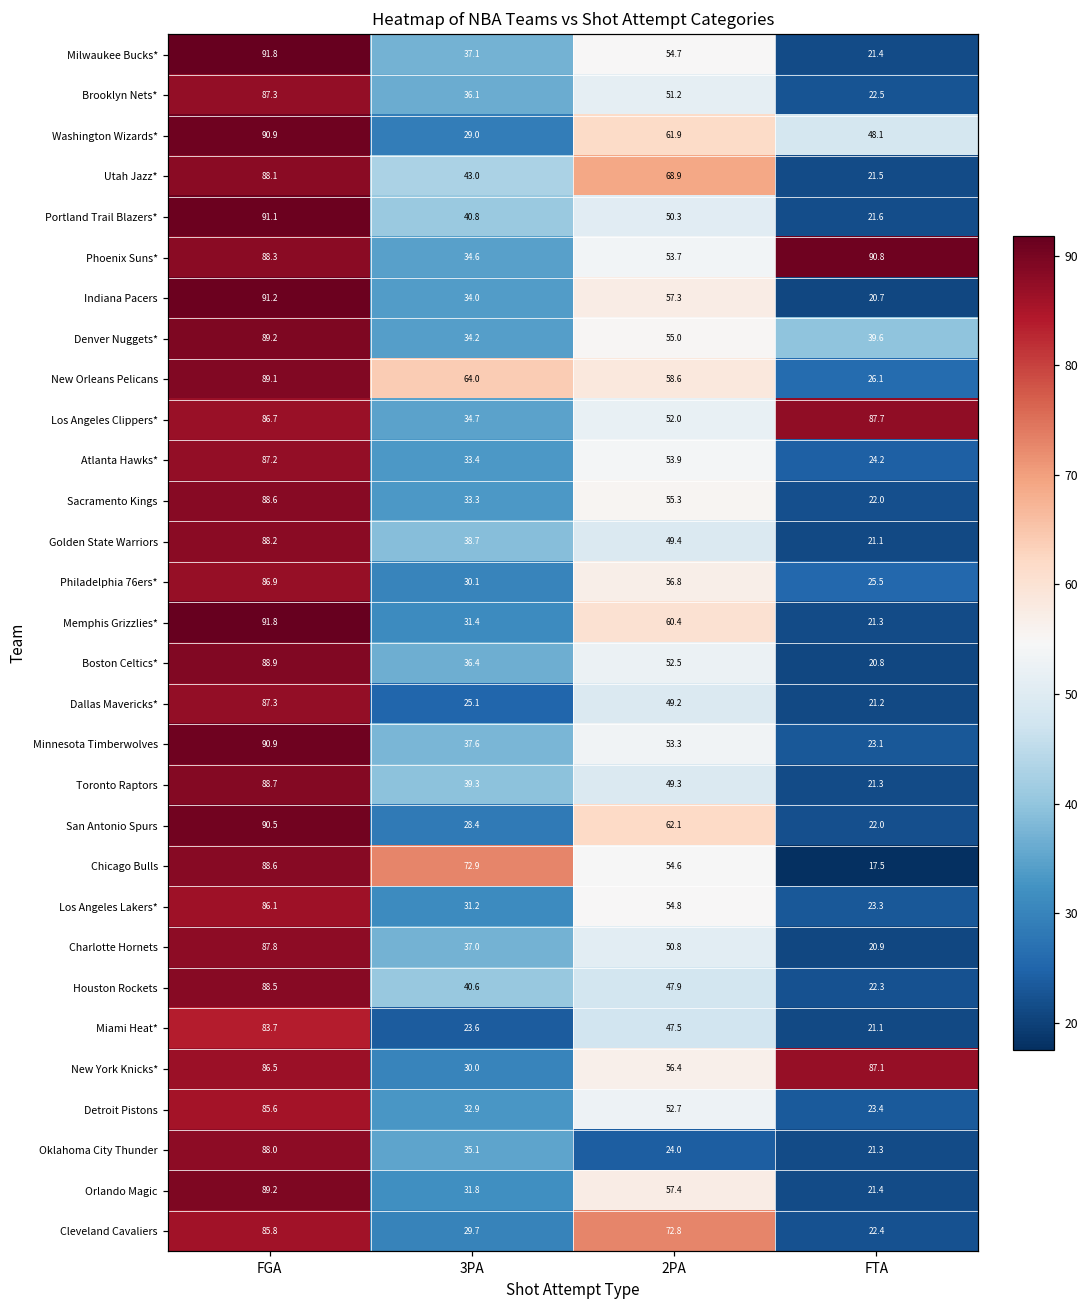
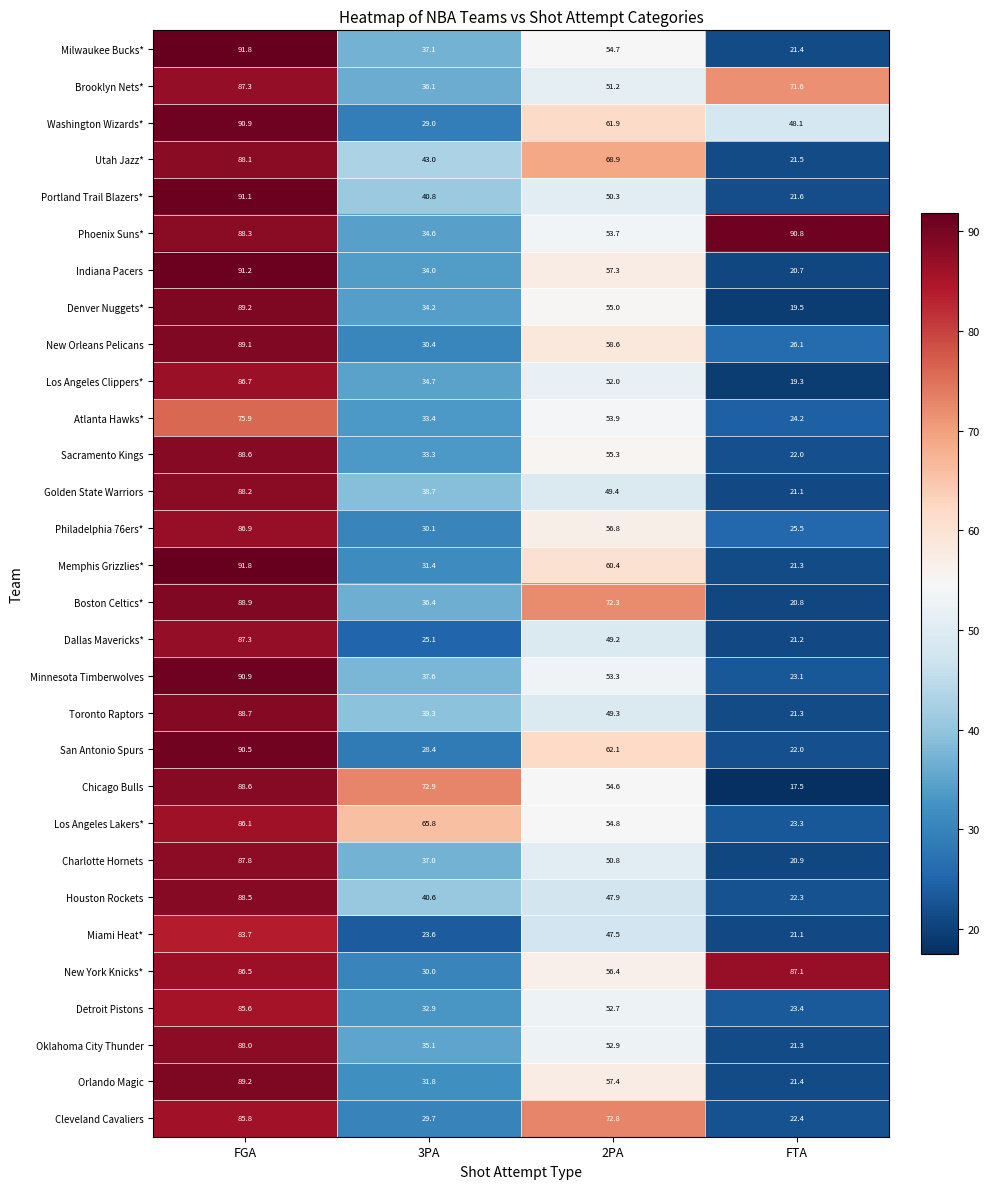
  {
    "Milwaukee Bucks*": {
      "FGA": 91.8,
      "3PA": 37.1,
      "2PA": 54.7,
      "FTA": 21.4
    },
    "Brooklyn Nets*": {
      "FGA": 87.3,
      "3PA": 36.1,
      "2PA": 51.2,
-     "FTA": 22.5
+     "FTA": 71.6
    },
    "Washington Wizards*": {
      "FGA": 90.9,
      "3PA": 29.0,
      "2PA": 61.9,
      "FTA": 48.1
    },
    "Utah Jazz*": {
      "FGA": 88.1,
      "3PA": 43.0,
      "2PA": 68.9,
      "FTA": 21.5
    },
    "Portland Trail Blazers*": {
      "FGA": 91.1,
      "3PA": 40.8,
      "2PA": 50.3,
      "FTA": 21.6
    },
    "Phoenix Suns*": {
      "FGA": 88.3,
      "3PA": 34.6,
      "2PA": 53.7,
      "FTA": 90.8
    },
    "Indiana Pacers": {
      "FGA": 91.2,
      "3PA": 34.0,
      "2PA": 57.3,
      "FTA": 20.7
    },
    "Denver Nuggets*": {
      "FGA": 89.2,
      "3PA": 34.2,
      "2PA": 55.0,
-     "FTA": 39.6
+     "FTA": 19.5
    },
    "New Orleans Pelicans": {
      "FGA": 89.1,
-     "3PA": 64.0,
+     "3PA": 30.4,
      "2PA": 58.6,
      "FTA": 26.1
    },
    "Los Angeles Clippers*": {
      "FGA": 86.7,
      "3PA": 34.7,
      "2PA": 52.0,
-     "FTA": 87.7
+     "FTA": 19.3
    },
    "Atlanta Hawks*": {
-     "FGA": 87.2,
+     "FGA": 75.9,
      "3PA": 33.4,
      "2PA": 53.9,
      "FTA": 24.2
    },
    "Sacramento Kings": {
      "FGA": 88.6,
      "3PA": 33.3,
      "2PA": 55.3,
      "FTA": 22.0
    },
    "Golden State Warriors": {
      "FGA": 88.2,
      "3PA": 38.7,
      "2PA": 49.4,
      "FTA": 21.1
    },
    "Philadelphia 76ers*": {
      "FGA": 86.9,
      "3PA": 30.1,
      "2PA": 56.8,
      "FTA": 25.5
    },
    "Memphis Grizzlies*": {
      "FGA": 91.8,
      "3PA": 31.4,
      "2PA": 60.4,
      "FTA": 21.3
    },
    "Boston Celtics*": {
      "FGA": 88.9,
      "3PA": 36.4,
-     "2PA": 52.5,
+     "2PA": 72.3,
      "FTA": 20.8
    },
    "Dallas Mavericks*": {
      "FGA": 87.3,
      "3PA": 25.1,
      "2PA": 49.2,
      "FTA": 21.2
    },
    "Minnesota Timberwolves": {
      "FGA": 90.9,
      "3PA": 37.6,
      "2PA": 53.3,
      "FTA": 23.1
    },
    "Toronto Raptors": {
      "FGA": 88.7,
      "3PA": 39.3,
      "2PA": 49.3,
      "FTA": 21.3
    },
    "San Antonio Spurs": {
      "FGA": 90.5,
      "3PA": 28.4,
      "2PA": 62.1,
      "FTA": 22.0
    },
    "Chicago Bulls": {
      "FGA": 88.6,
      "3PA": 72.9,
      "2PA": 54.6,
      "FTA": 17.5
    },
    "Los Angeles Lakers*": {
      "FGA": 86.1,
-     "3PA": 31.2,
+     "3PA": 65.8,
      "2PA": 54.8,
      "FTA": 23.3
    },
    "Charlotte Hornets": {
      "FGA": 87.8,
      "3PA": 37.0,
      "2PA": 50.8,
      "FTA": 20.9
    },
    "Houston Rockets": {
      "FGA": 88.5,
      "3PA": 40.6,
      "2PA": 47.9,
      "FTA": 22.3
    },
    "Miami Heat*": {
      "FGA": 83.7,
      "3PA": 23.6,
      "2PA": 47.5,
      "FTA": 21.1
    },
    "New York Knicks*": {
      "FGA": 86.5,
      "3PA": 30.0,
      "2PA": 56.4,
      "FTA": 87.1
    },
    "Detroit Pistons": {
      "FGA": 85.6,
      "3PA": 32.9,
      "2PA": 52.7,
      "FTA": 23.4
    },
    "Oklahoma City Thunder": {
      "FGA": 88.0,
      "3PA": 35.1,
-     "2PA": 24.0,
+     "2PA": 52.9,
      "FTA": 21.3
    },
    "Orlando Magic": {
      "FGA": 89.2,
      "3PA": 31.8,
      "2PA": 57.4,
      "FTA": 21.4
    },
    "Cleveland Cavaliers": {
      "FGA": 85.8,
      "3PA": 29.7,
      "2PA": 72.8,
      "FTA": 22.4
    }
  }
